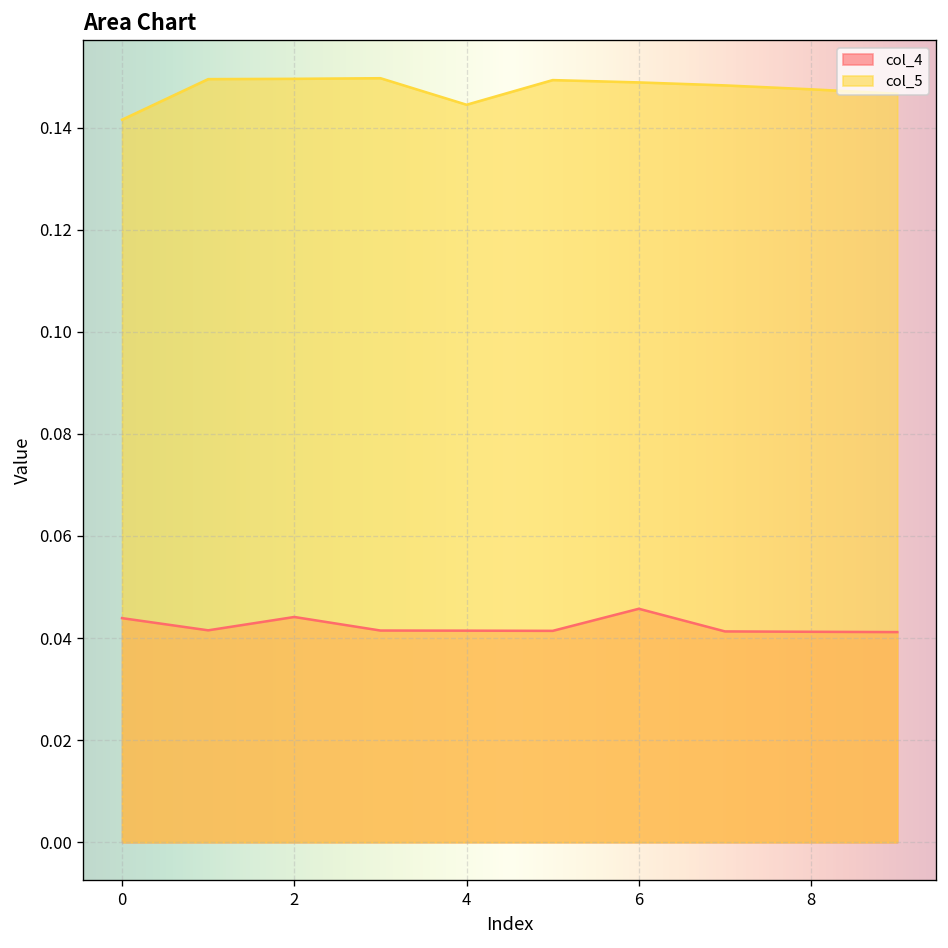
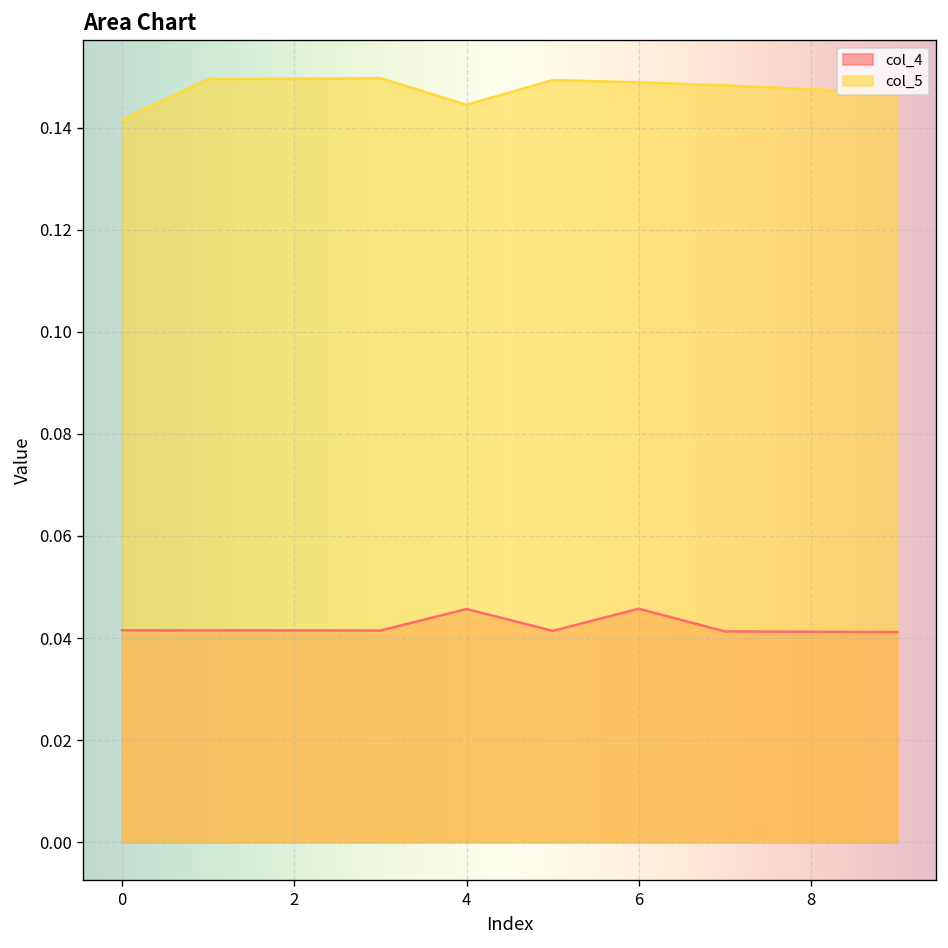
  {
    "col_4": {
-     "0": 0.044,
-     "2": 0.044,
-     "4": 0.041,
+     "0": 0.042,
+     "2": 0.041,
+     "4": 0.046,
      "6": 0.046,
      "8": 0.041
    },
    "col_5": {
      "0": 0.142,
      "2": 0.150,
      "4": 0.144,
      "6": 0.149,
      "8": 0.148
    }
  }
